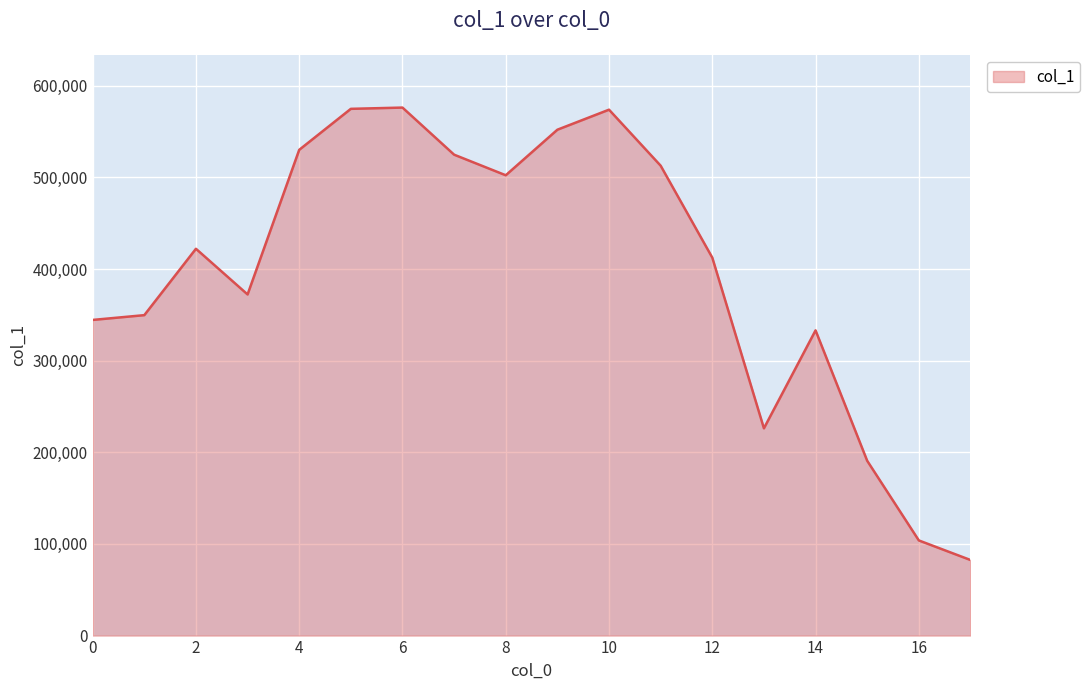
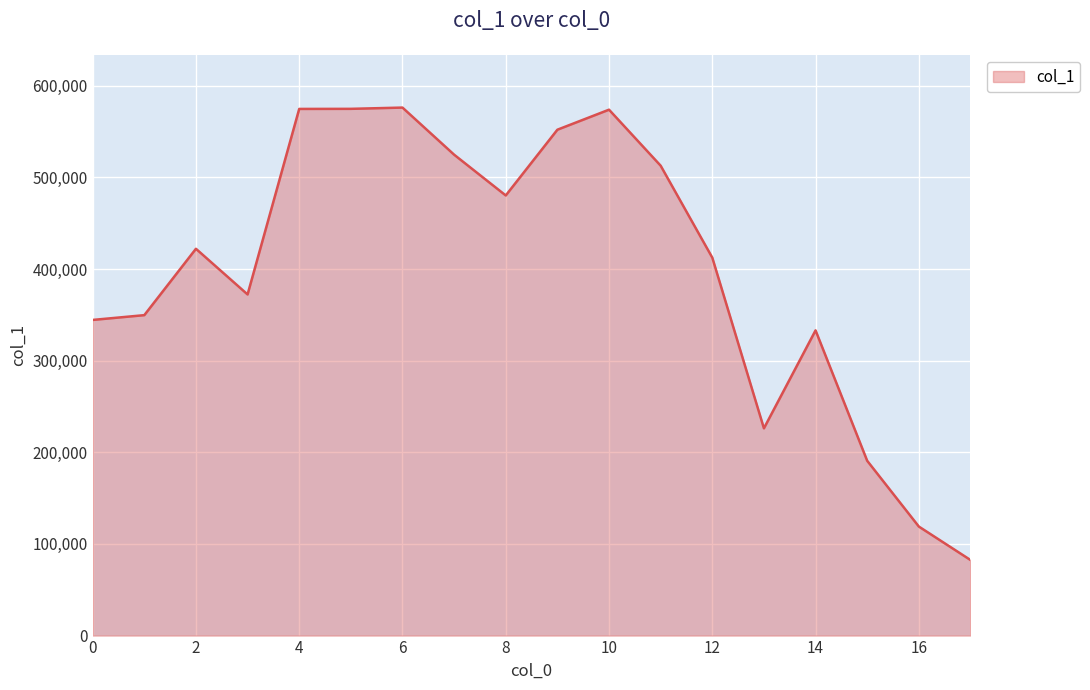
  {
    "0": "340,000",
    "2": "420,000",
-   "4": "530,000",
+   "4": "570,000",
    "6": "580,000",
-   "8": "500,000",
+   "8": "480,000",
    "10": "570,000",
    "12": "410,000",
    "14": "330,000",
-   "16": "100,000"
+   "16": "120,000"
  }
